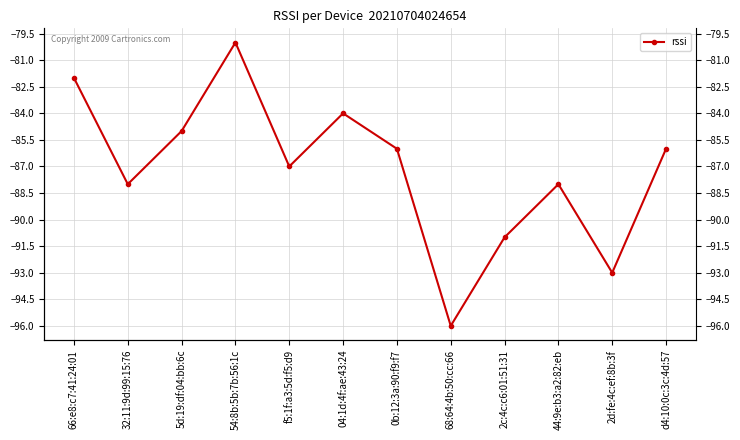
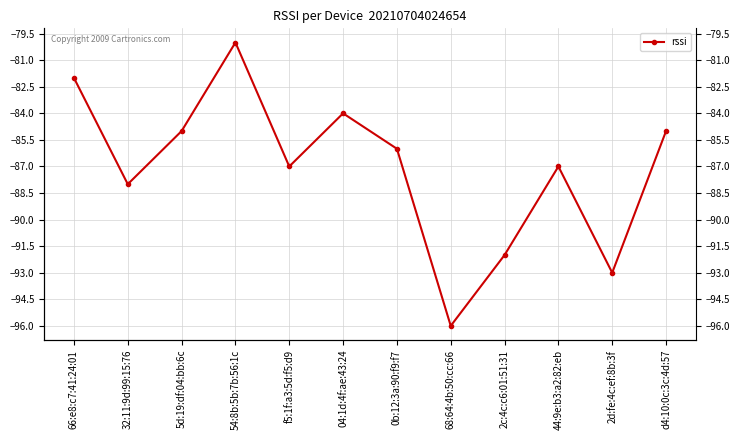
  {
    "66:e8:c7:41:24:01": -82,
    "32:11:9d:99:15:76": -88,
    "5d:19:df:04:bb:6c": -85,
    "54:8b:5b:7b:56:1c": -80,
    "f5:1f:a3:5d:f5:d9": -87,
    "04:1d:4f:ae:43:24": -84,
    "0b:12:3a:90:f9:f7": -86,
    "68:64:4b:50:cc:66": -96,
-   "2c:4c:c6:01:51:31": -91,
-   "44:9e:b3:a2:82:eb": -88,
+   "2c:4c:c6:01:51:31": -92,
+   "44:9e:b3:a2:82:eb": -87,
    "2d:fe:4c:ef:8b:3f": -93,
-   "d4:10:0c:3c:4d:57": -86
+   "d4:10:0c:3c:4d:57": -85
  }
